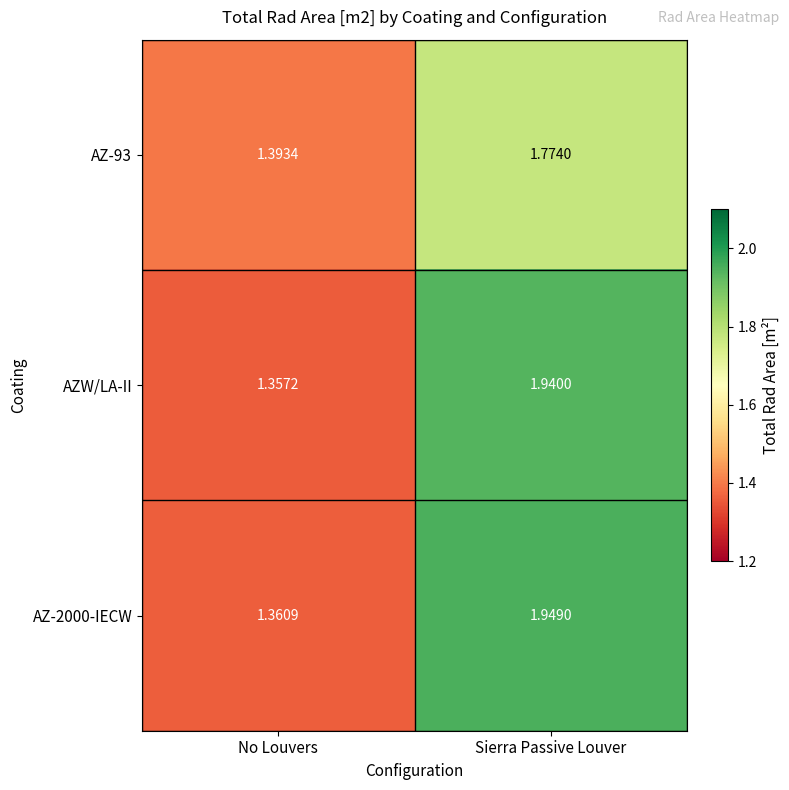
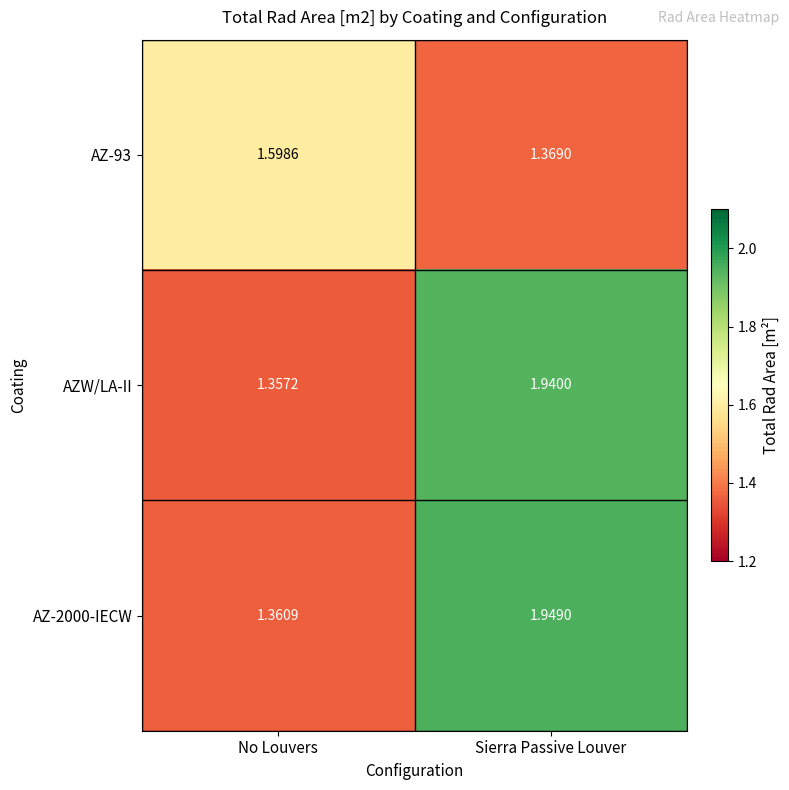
  {
    "AZ-93": {
-     "No Louvers": 1.3934,
-     "Sierra Passive Louver": 1.7740
+     "No Louvers": 1.5986,
+     "Sierra Passive Louver": 1.3690
    },
    "AZW/LA-II": {
      "No Louvers": 1.3572,
      "Sierra Passive Louver": 1.9400
    },
    "AZ-2000-IECW": {
      "No Louvers": 1.3609,
      "Sierra Passive Louver": 1.9490
    }
  }
